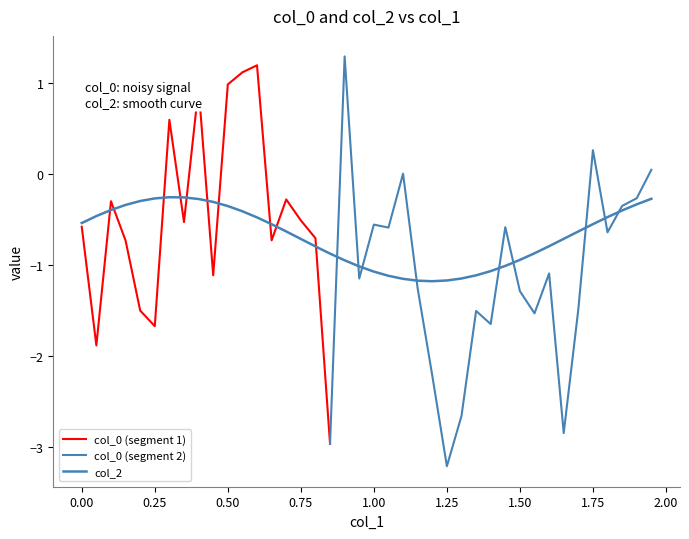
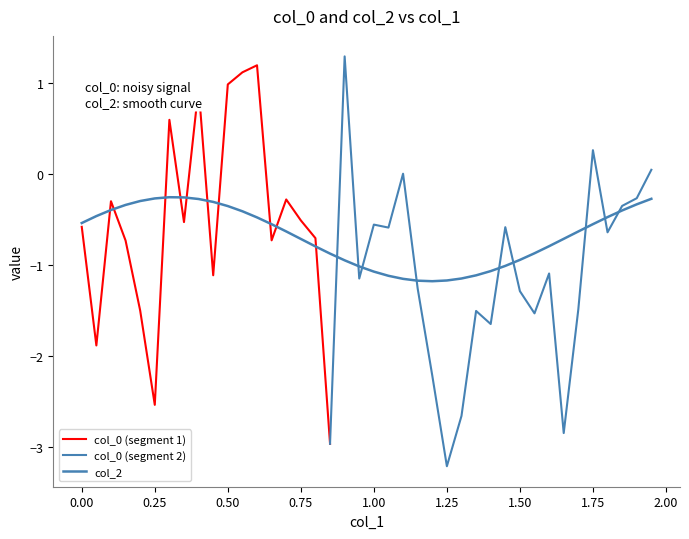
  {
    "col_0 (segment 1)": {
      "0.00": -0.6,
-     "0.25": -1.7,
+     "0.25": -2.5,
      "0.50": 1.0,
      "0.75": -0.5
    }
  }
